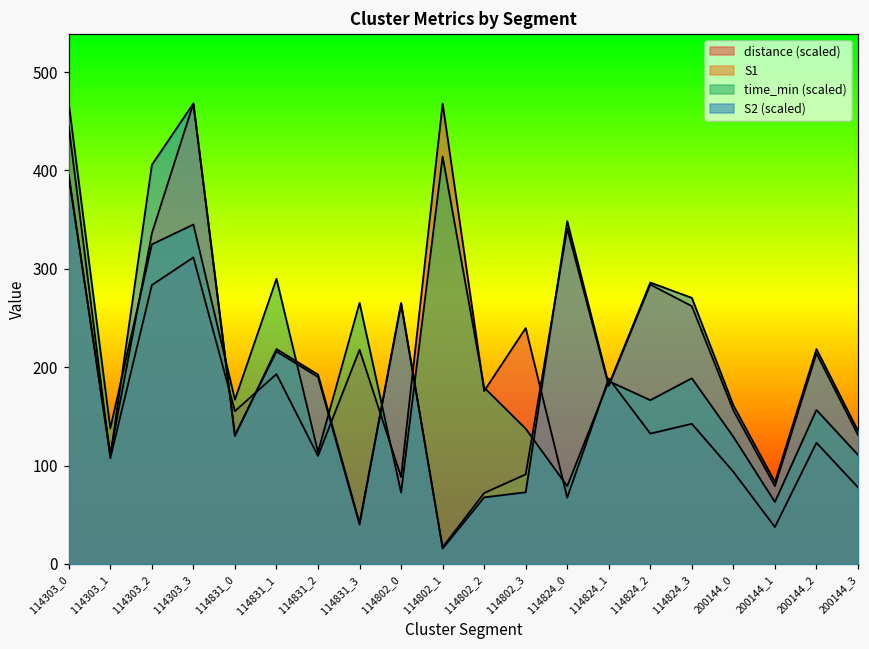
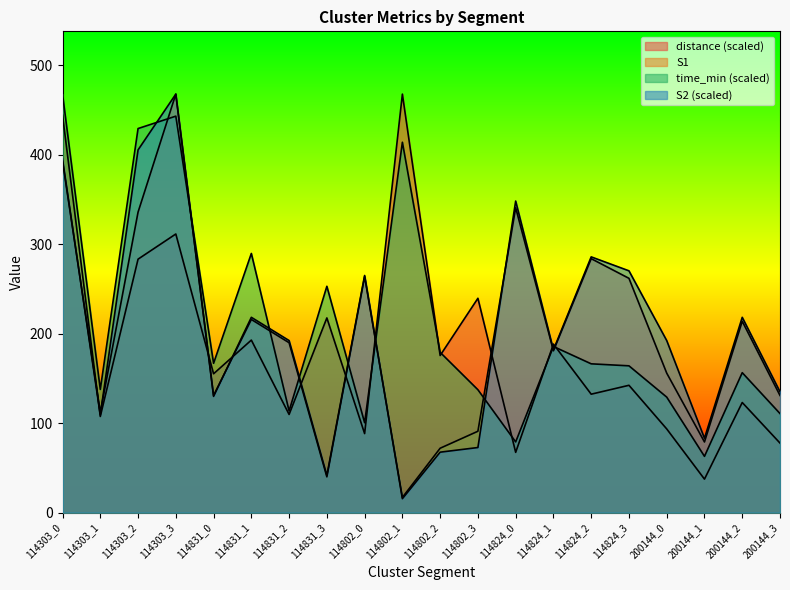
  {
    "time_min (scaled)": {
      "114303_0": 470,
      "114303_1": 140,
-     "114303_2": 320,
-     "114303_3": 340,
+     "114303_2": 430,
+     "114303_3": 440,
      "114831_0": 170,
      "114831_1": 290,
      "114831_2": 110,
-     "114831_3": 270,
-     "114802_0": 70,
+     "114831_3": 250,
+     "114802_0": 100,
      "114802_1": 410,
      "114802_2": 180,
      "114802_3": 140,
      "114824_0": 80,
      "114824_2": 170,
-     "114824_3": 190,
+     "114824_3": 160,
      "200144_0": 130,
      "200144_1": 60,
      "200144_2": 160,
      "200144_3": 110
    },
    "S2 (scaled)": {
      "114303_2": 410,
      "114802_2": 70,
      "114802_3": 70,
      "114824_0": 350,
      "114824_3": 270,
-     "200144_0": 160,
+     "200144_0": 190,
      "200144_1": 80,
      "200144_2": 220,
      "200144_3": 140
    }
  }
